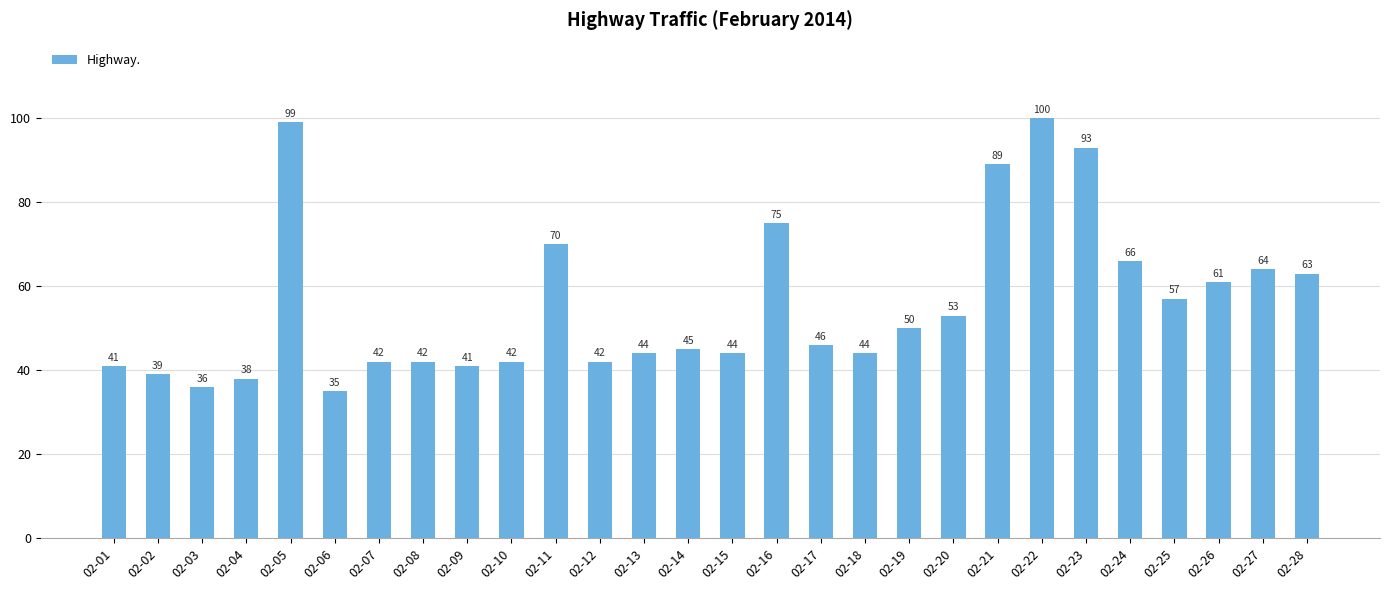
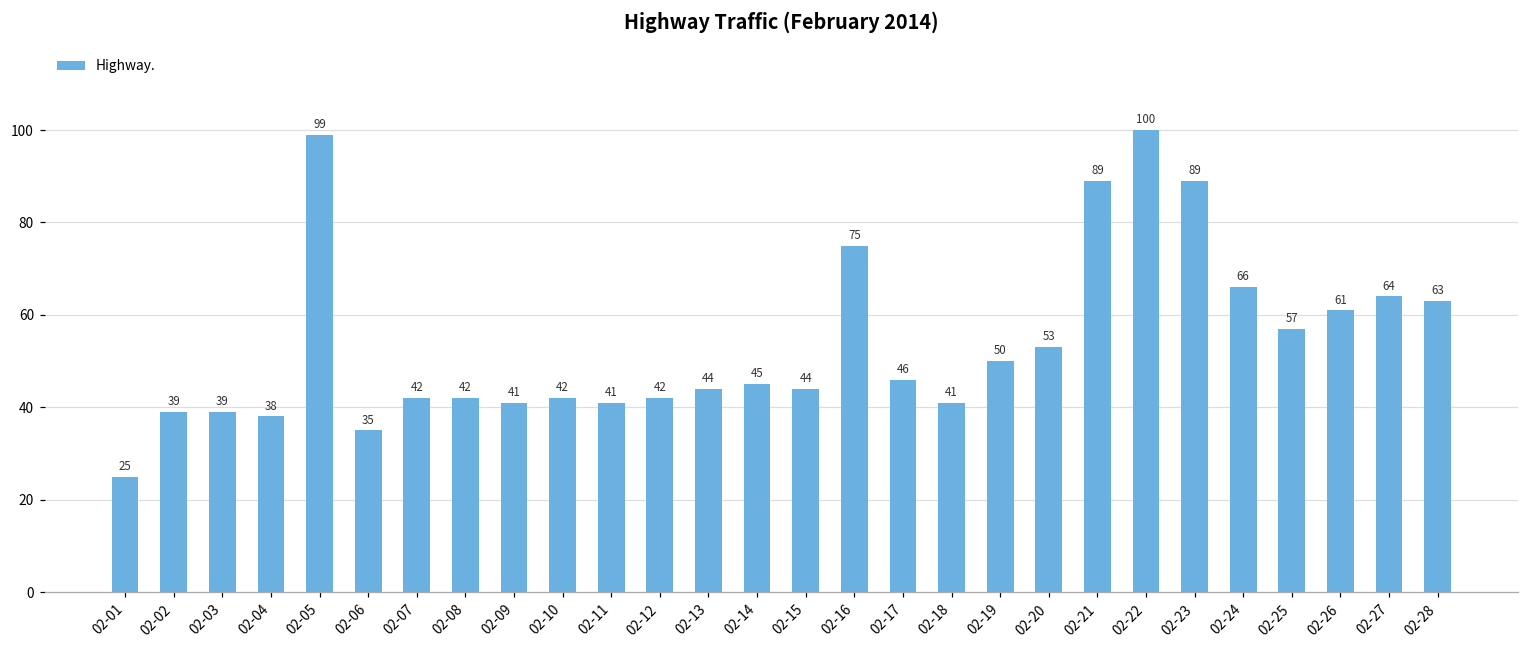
  {
-   "02-01": 41,
+   "02-01": 25,
    "02-02": 39,
-   "02-03": 36,
+   "02-03": 39,
    "02-04": 38,
    "02-05": 99,
    "02-06": 35,
    "02-07": 42,
    "02-08": 42,
    "02-09": 41,
    "02-10": 42,
-   "02-11": 70,
+   "02-11": 41,
    "02-12": 42,
    "02-13": 44,
    "02-14": 45,
    "02-15": 44,
    "02-16": 75,
    "02-17": 46,
-   "02-18": 44,
+   "02-18": 41,
    "02-19": 50,
    "02-20": 53,
    "02-21": 89,
    "02-22": 100,
-   "02-23": 93,
+   "02-23": 89,
    "02-24": 66,
    "02-25": 57,
    "02-26": 61,
    "02-27": 64,
    "02-28": 63
  }
